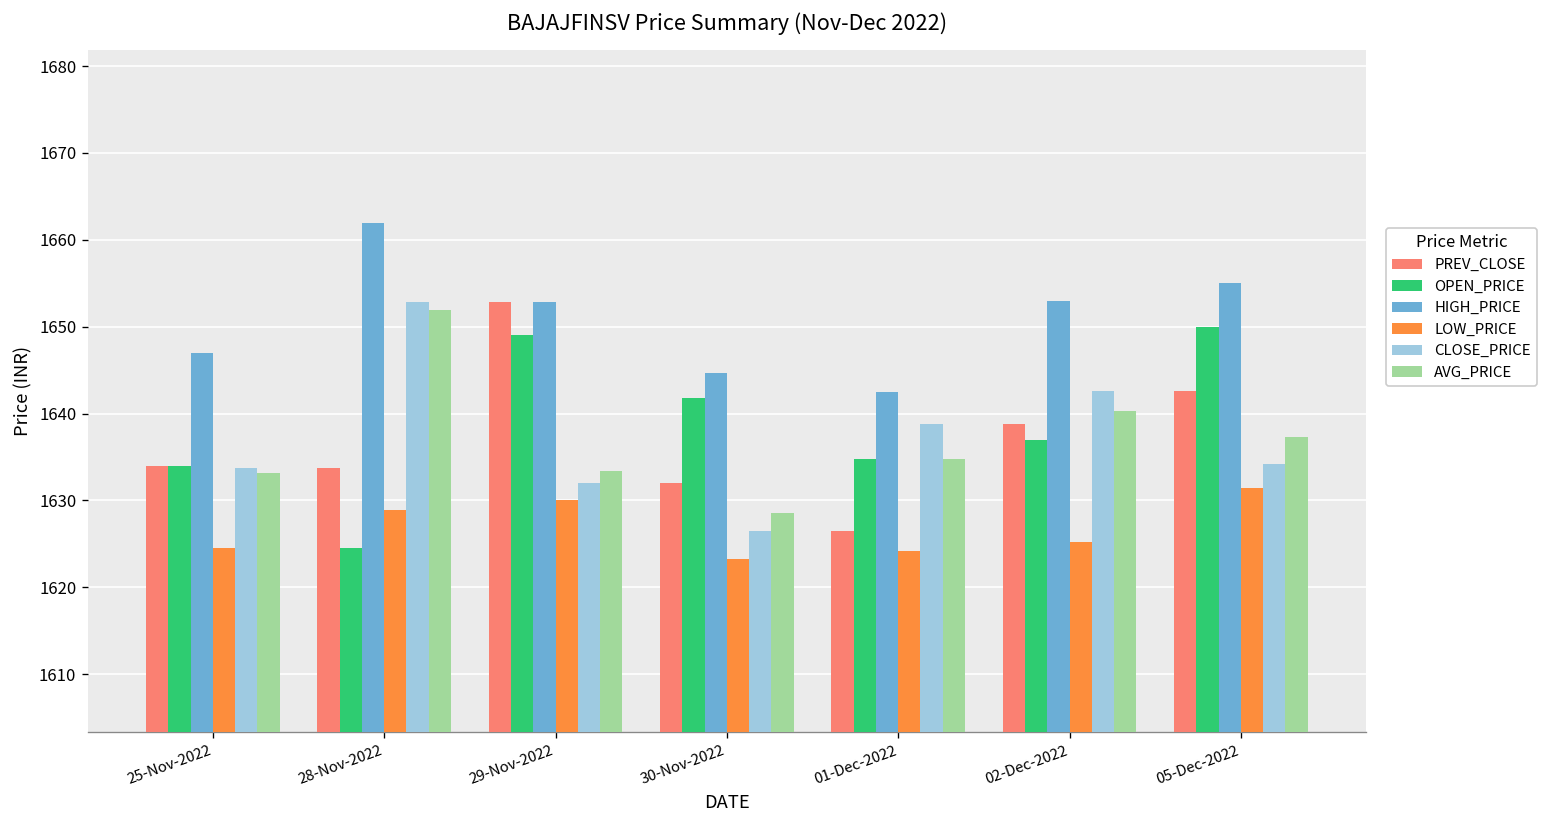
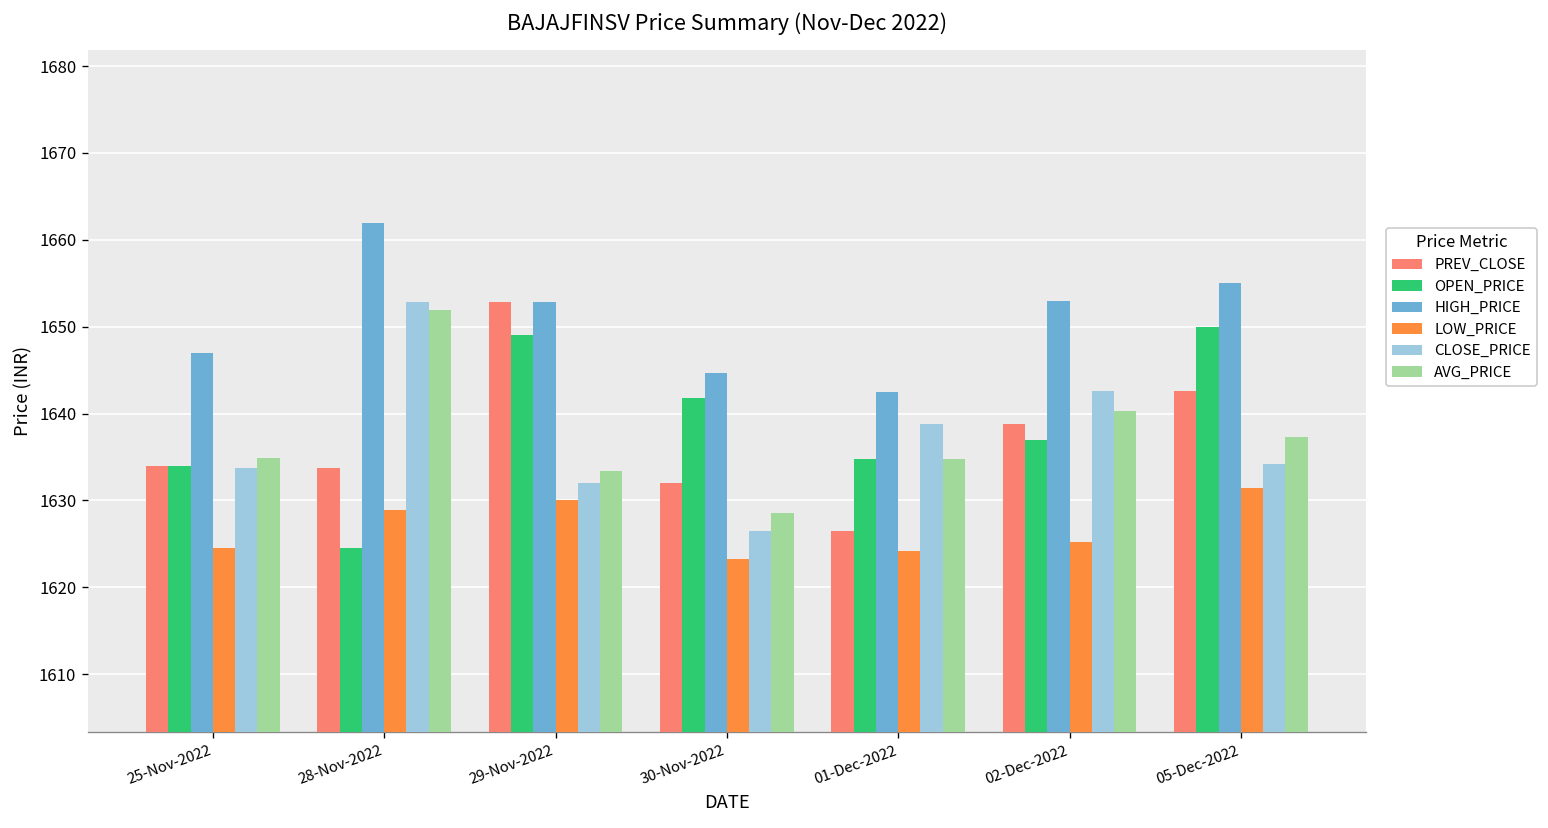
  {
    "OPEN_PRICE": {
      "25-Nov-2022": 1634,
      "28-Nov-2022": 1625,
      "29-Nov-2022": 1649,
      "30-Nov-2022": 1642,
      "01-Dec-2022": 1635,
      "02-Dec-2022": 1637,
      "05-Dec-2022": 1650
    },
    "AVG_PRICE": {
-     "25-Nov-2022": 1633,
+     "25-Nov-2022": 1635,
      "28-Nov-2022": 1652,
      "29-Nov-2022": 1633,
      "30-Nov-2022": 1629,
      "01-Dec-2022": 1635,
      "02-Dec-2022": 1640,
      "05-Dec-2022": 1637
    }
  }
